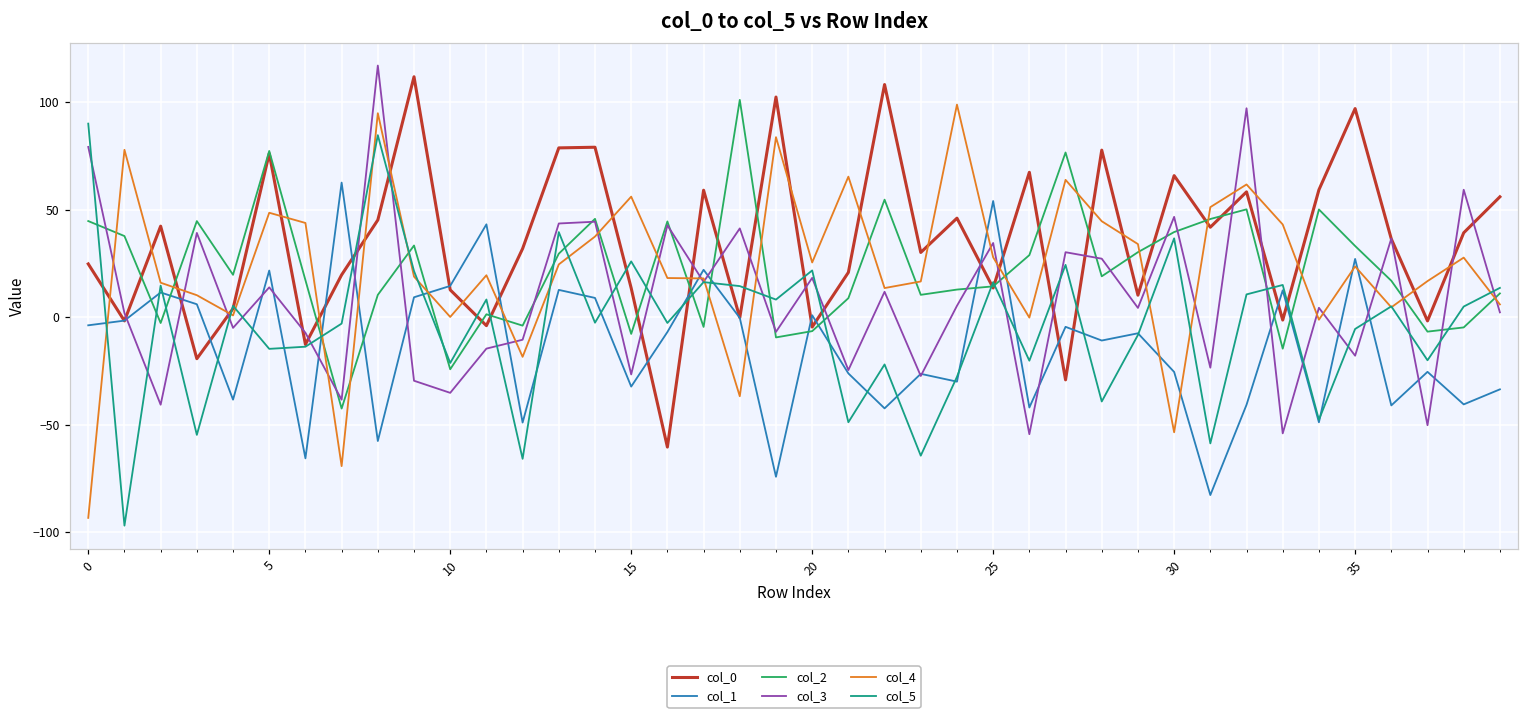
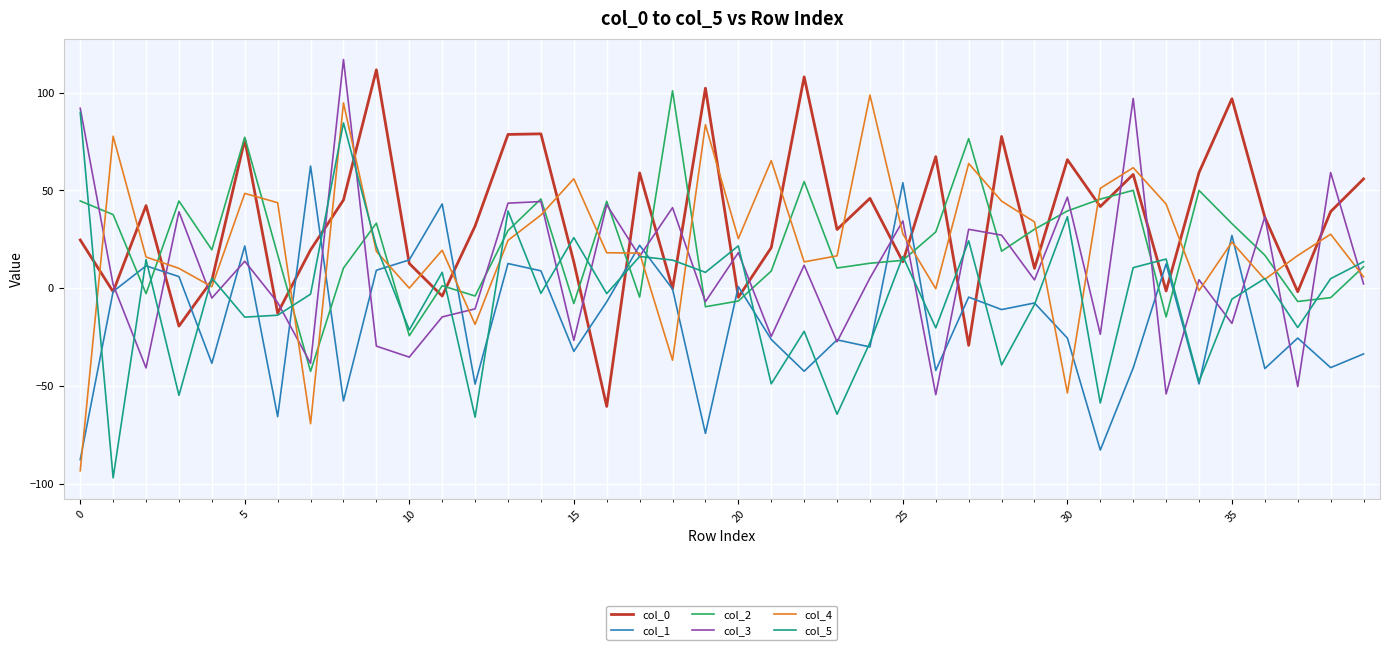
  {
    "col_0": {
      "0": 25,
      "10": 13,
      "15": 13,
      "20": -5,
      "30": 66,
      "35": 97
    },
    "col_1": {
-     "0": -4,
+     "0": -88,
      "5": 22,
      "10": 14,
      "15": -32,
      "20": 1,
      "25": 54,
      "30": -25,
      "35": 27
    },
    "col_3": {
-     "0": 79,
+     "0": 92,
      "5": 14,
      "10": -35,
      "15": -27,
      "20": 18,
      "25": 34,
      "30": 47,
      "35": -18
    },
    "col_4": {
      "0": -93,
      "5": 49,
      "10": 0,
      "15": 56,
      "20": 25,
      "25": 28,
      "30": -54,
      "35": 24
    }
  }
